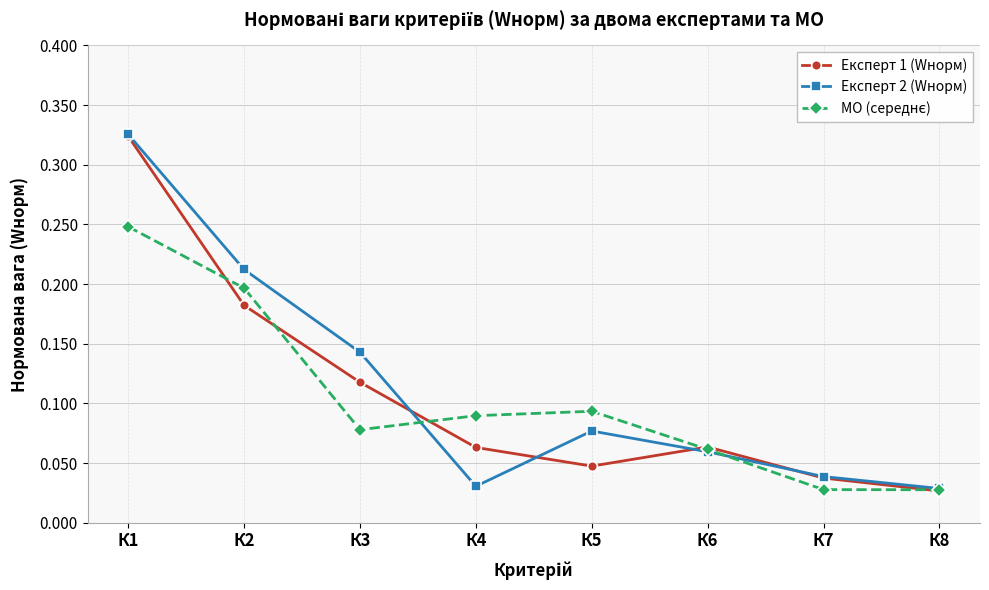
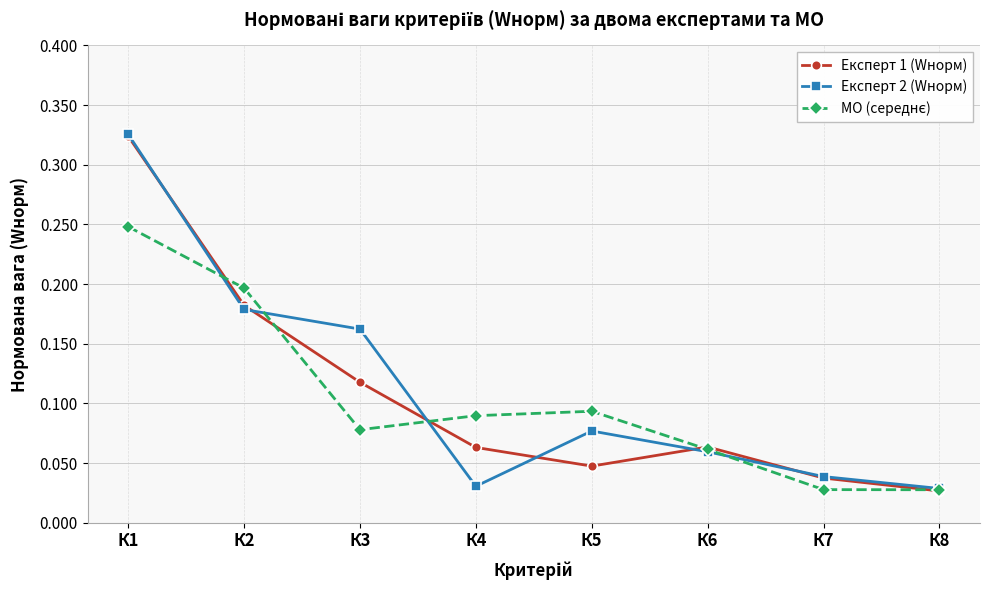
  {
    "Експерт 1 (Wнорм)": {
      "К2": 0.182,
      "К3": 0.118,
      "К4": 0.063,
      "К5": 0.047
    },
    "Експерт 2 (Wнорм)": {
-     "К2": 0.212,
-     "К3": 0.143,
+     "К2": 0.179,
+     "К3": 0.162,
      "К4": 0.031,
      "К5": 0.077
    },
    "МО (середнє)": {
      "К1": 0.248,
      "К2": 0.197,
      "К3": 0.078,
      "К4": 0.090,
      "К5": 0.093,
      "К7": 0.028
    }
  }
